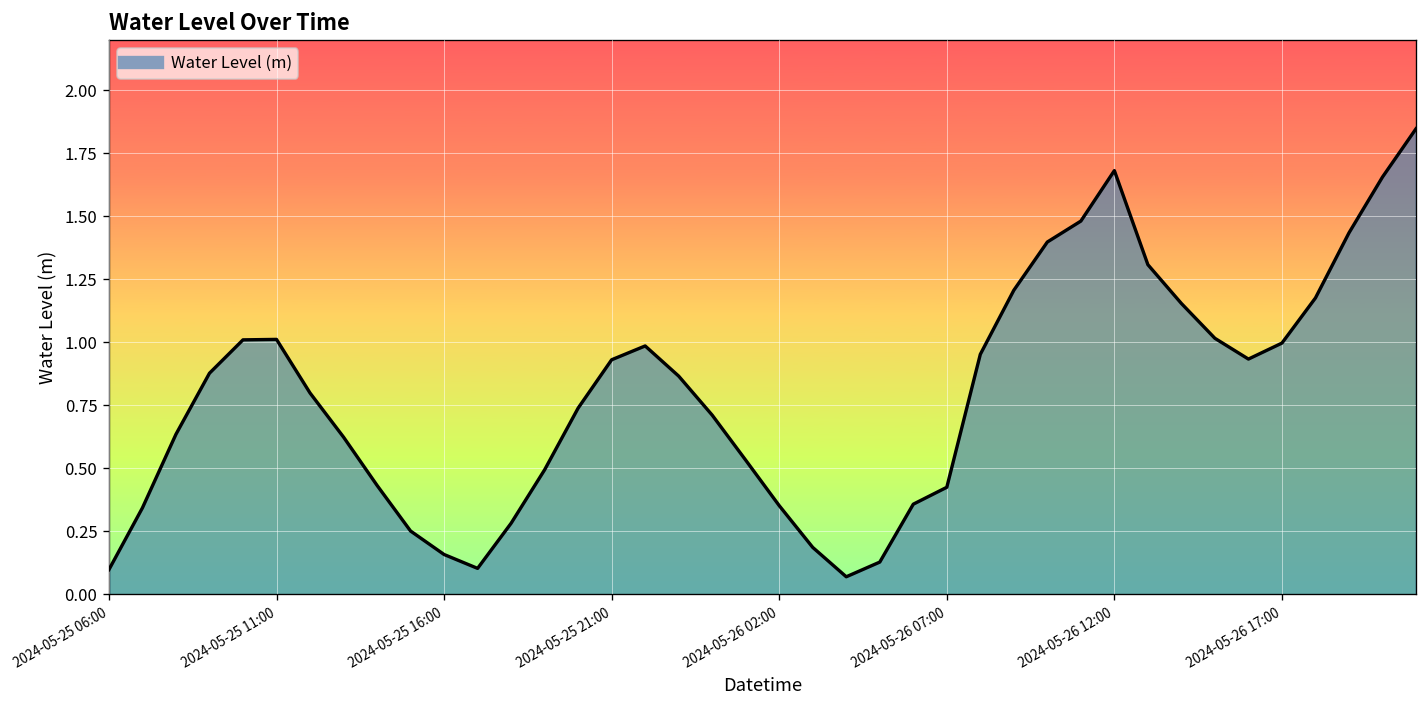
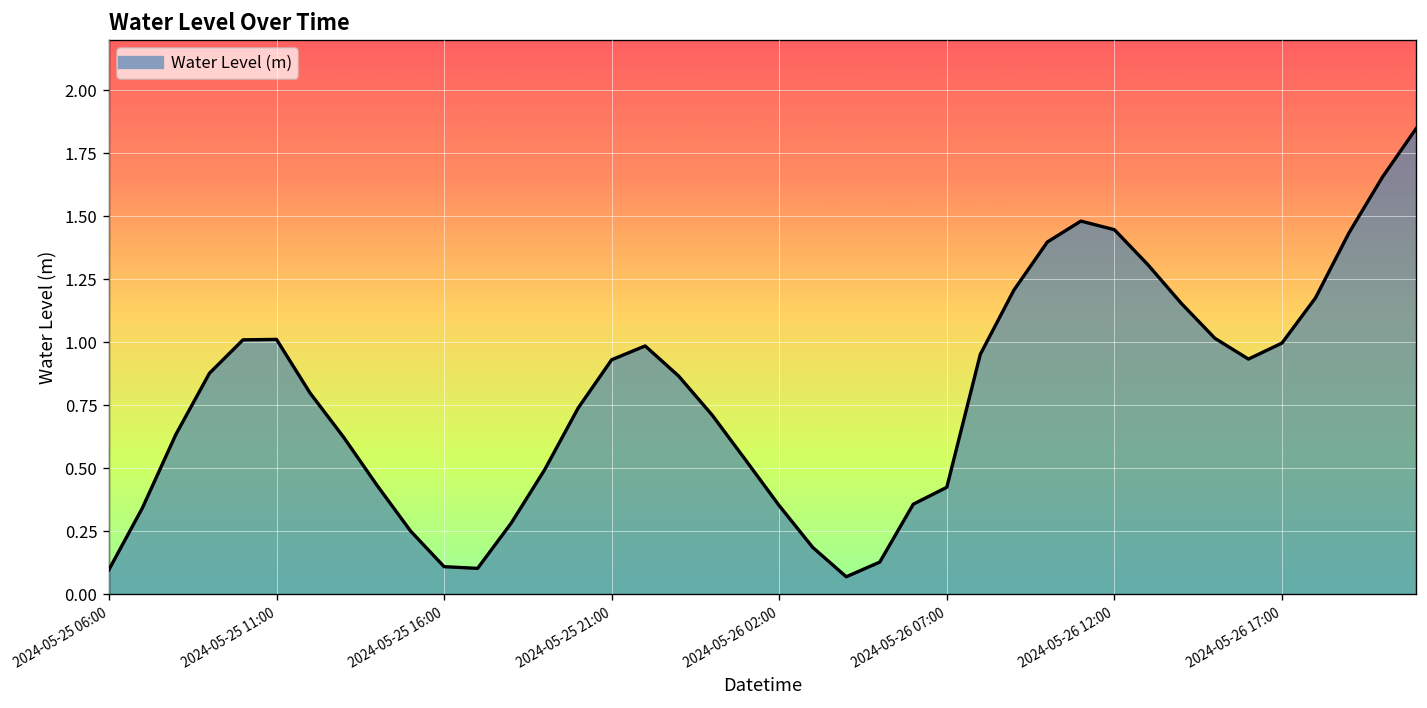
  {
    "2024-05-25 06:00": 0.10,
    "2024-05-25 11:00": 1.01,
-   "2024-05-25 16:00": 0.16,
+   "2024-05-25 16:00": 0.11,
    "2024-05-25 21:00": 0.93,
    "2024-05-26 02:00": 0.35,
    "2024-05-26 07:00": 0.42,
-   "2024-05-26 12:00": 1.68,
+   "2024-05-26 12:00": 1.45,
    "2024-05-26 17:00": 1.00
  }
